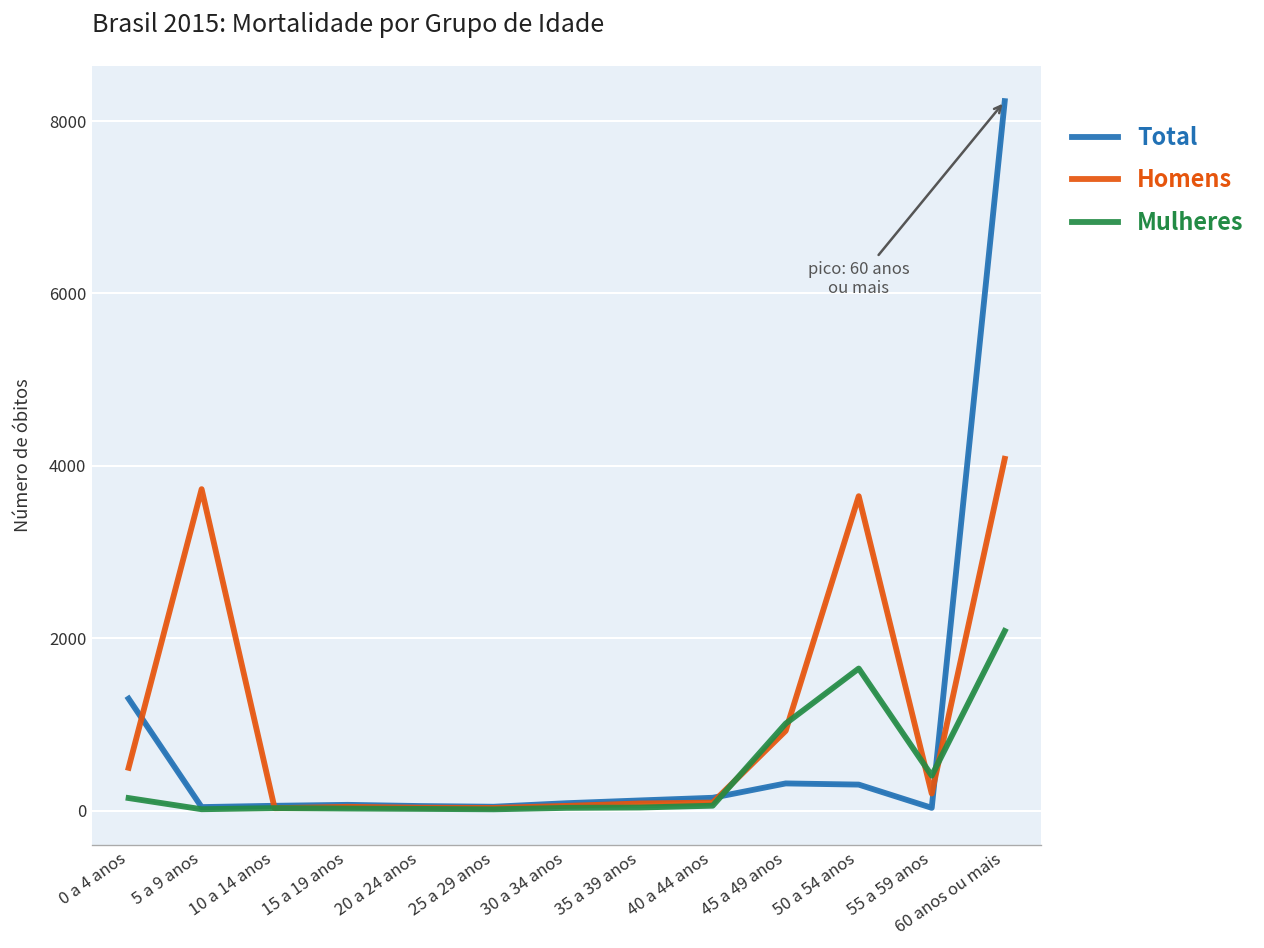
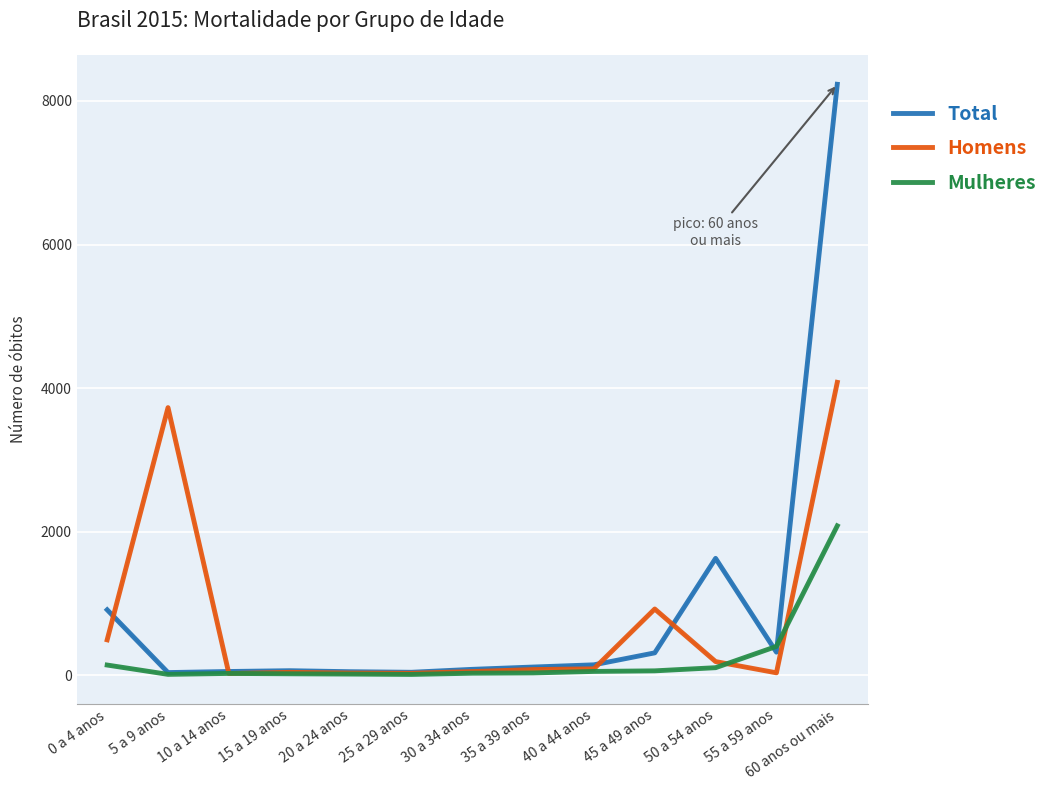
  {
    "Total": {
-     "0 a 4 anos": 1300,
+     "0 a 4 anos": 900,
      "35 a 39 anos": 100,
      "40 a 44 anos": 100,
      "45 a 49 anos": 300,
-     "50 a 54 anos": 300,
-     "55 a 59 anos": 0
+     "50 a 54 anos": 1600,
+     "55 a 59 anos": 300
    },
    "Homens": {
      "0 a 4 anos": 500,
      "5 a 9 anos": 3700,
      "35 a 39 anos": 100,
      "40 a 44 anos": 100,
      "45 a 49 anos": 900,
-     "50 a 54 anos": 3600,
-     "55 a 59 anos": 200,
+     "50 a 54 anos": 200,
+     "55 a 59 anos": 0,
      "60 anos ou mais": 4100
    },
    "Mulheres": {
      "0 a 4 anos": 100,
      "35 a 39 anos": 0,
      "40 a 44 anos": 100,
-     "45 a 49 anos": 1000,
-     "50 a 54 anos": 1600,
+     "45 a 49 anos": 100,
+     "50 a 54 anos": 100,
      "55 a 59 anos": 400,
      "60 anos ou mais": 2100
    }
  }
